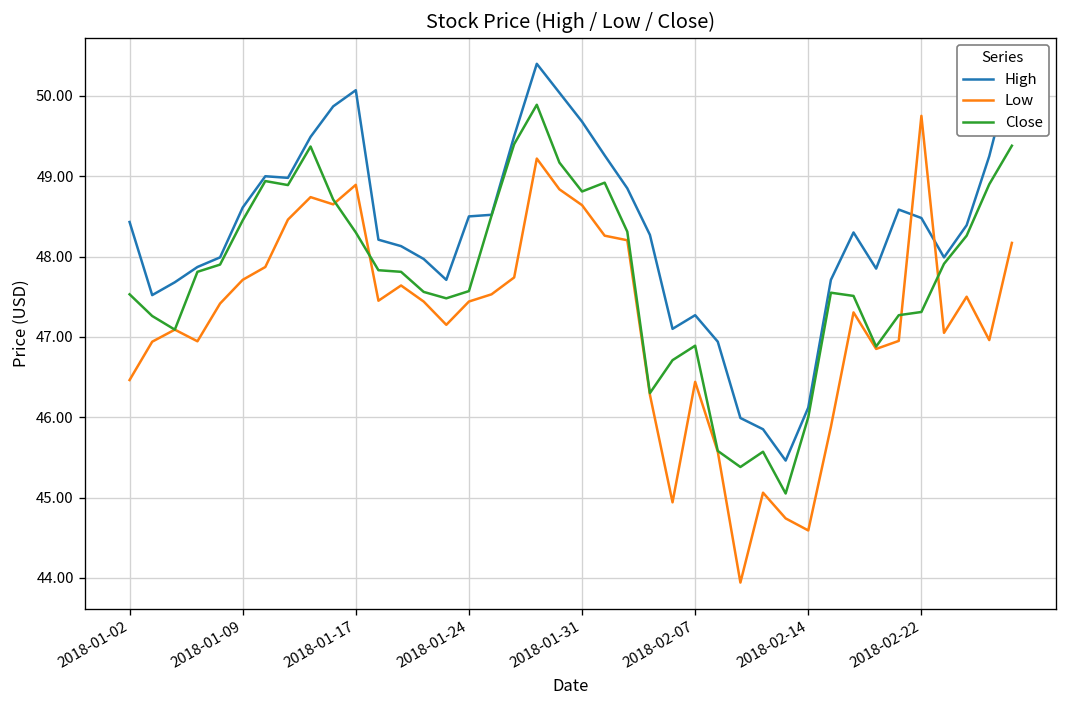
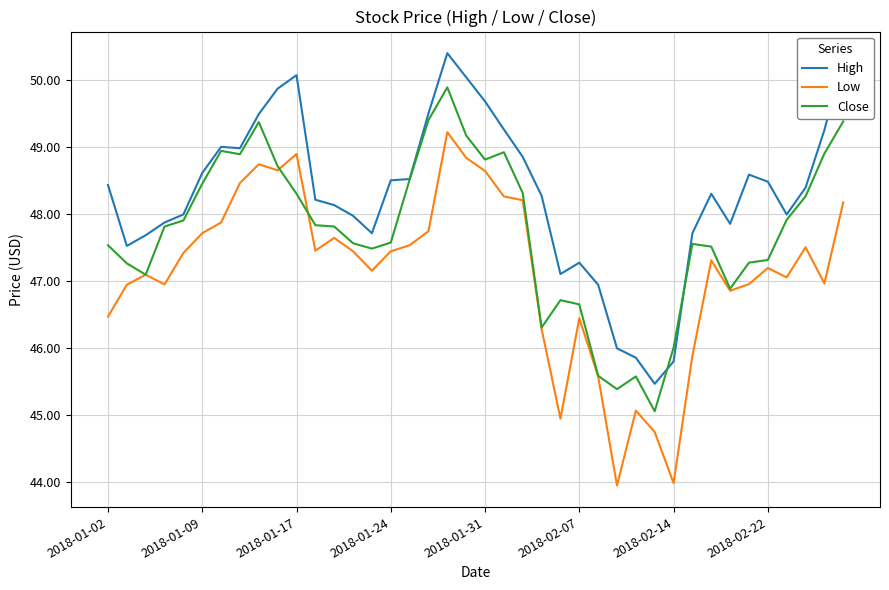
  {
    "High": {
      "2018-01-02": 48.4,
      "2018-01-09": 48.6,
      "2018-01-17": 50.1,
      "2018-01-24": 48.5,
      "2018-01-31": 49.7,
      "2018-02-07": 47.3,
-     "2018-02-14": 46.1,
+     "2018-02-14": 45.8,
      "2018-02-22": 48.5
    },
    "Low": {
      "2018-01-02": 46.5,
      "2018-01-09": 47.7,
      "2018-01-17": 48.9,
      "2018-01-24": 47.4,
      "2018-01-31": 48.6,
      "2018-02-07": 46.4,
-     "2018-02-14": 44.6,
-     "2018-02-22": 49.8
+     "2018-02-14": 44.0,
+     "2018-02-22": 47.2
    },
    "Close": {
      "2018-01-02": 47.5,
      "2018-01-09": 48.5,
      "2018-01-17": 48.3,
      "2018-01-24": 47.6,
      "2018-01-31": 48.8,
-     "2018-02-07": 46.9,
+     "2018-02-07": 46.6,
      "2018-02-14": 46.0,
      "2018-02-22": 47.3
    }
  }
